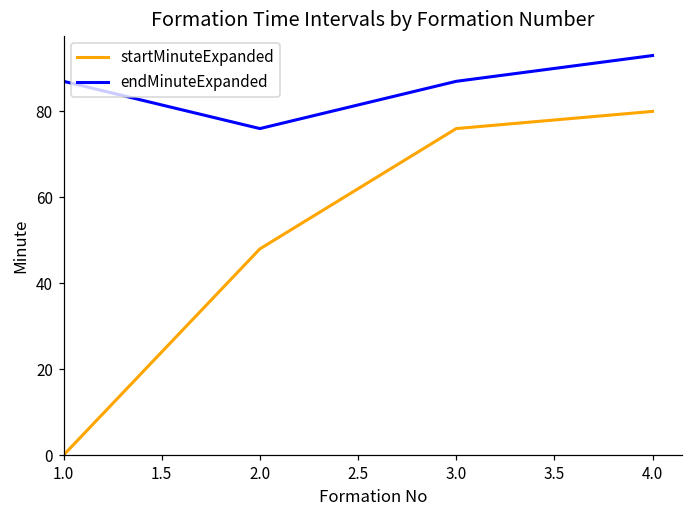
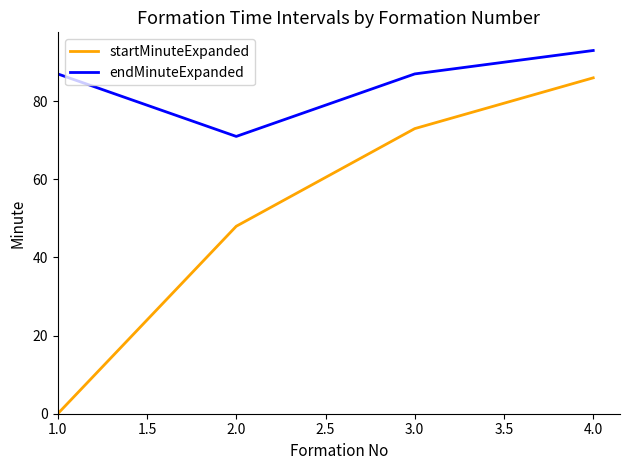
  {
    "startMinuteExpanded": {
      "1.0": 0,
      "2.0": 48,
-     "3.0": 76,
-     "4.0": 80
+     "3.0": 73,
+     "4.0": 86
    },
    "endMinuteExpanded": {
      "1.0": 87,
-     "2.0": 76,
+     "2.0": 71,
      "3.0": 87,
      "4.0": 93
    }
  }
